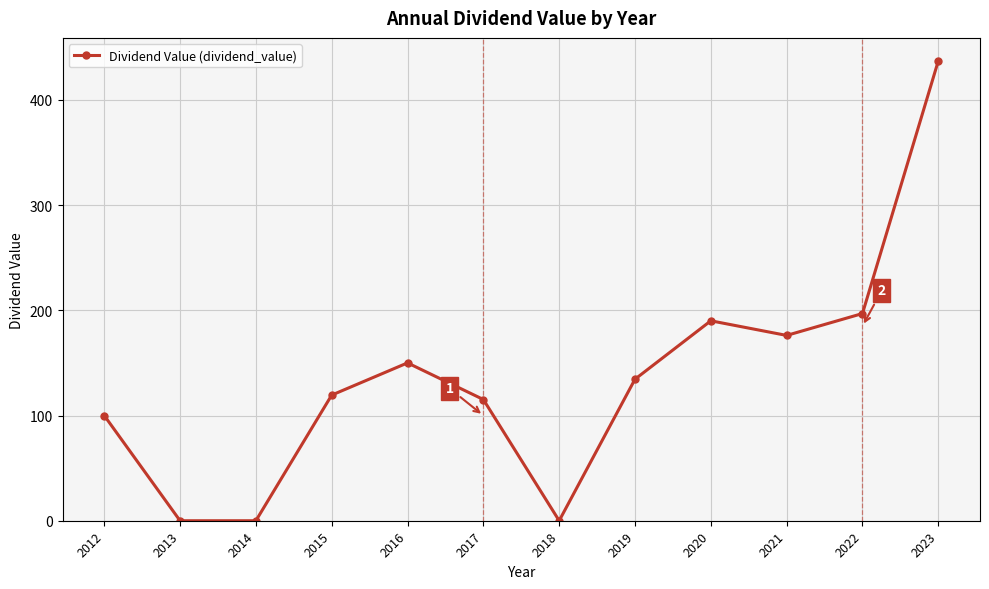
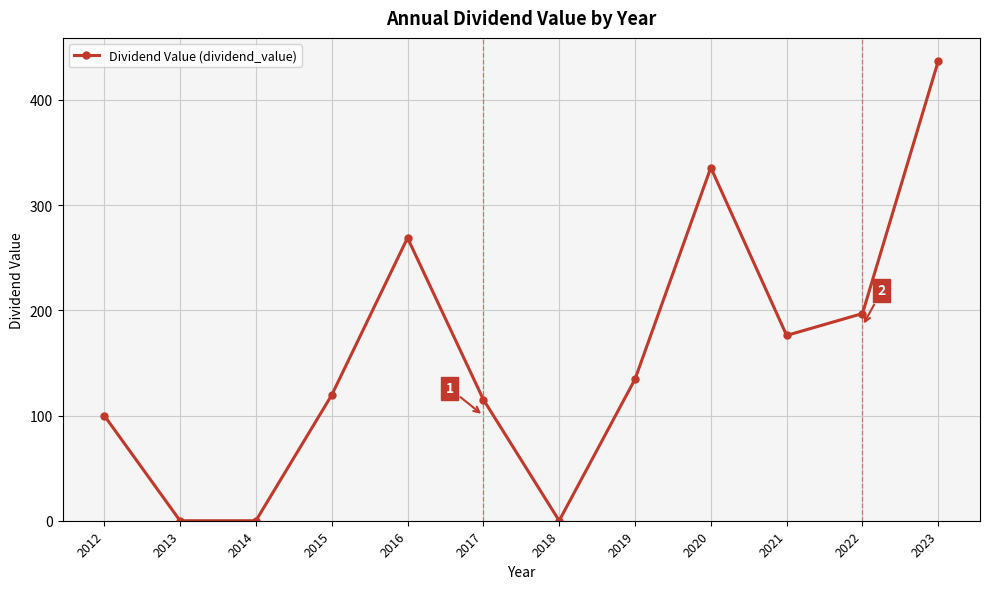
  {
    "2012": 100,
    "2013": 0,
    "2014": 0,
    "2015": 119,
-   "2016": 150,
+   "2016": 269,
    "2017": 115,
    "2018": 0,
    "2019": 135,
-   "2020": 190,
+   "2020": 336,
    "2021": 176,
    "2023": 437
  }
